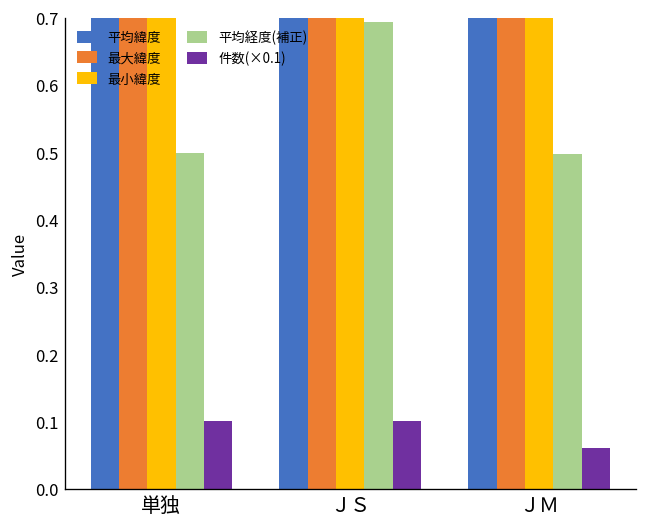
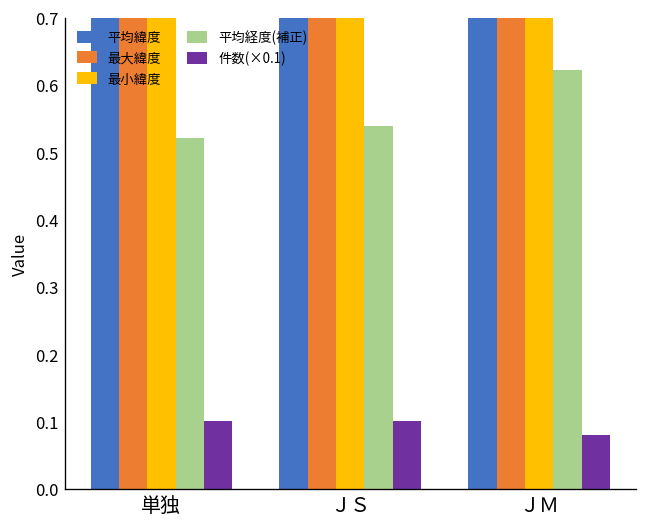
  {
    "平均経度(補正)": {
-     "単独": 0.50,
-     "ＪＳ": 0.69,
-     "ＪＭ": 0.50
+     "単独": 0.52,
+     "ＪＳ": 0.54,
+     "ＪＭ": 0.62
    },
    "件数(×0.1)": {
      "単独": 0.10,
      "ＪＳ": 0.10,
-     "ＪＭ": 0.06
+     "ＪＭ": 0.08
    }
  }
